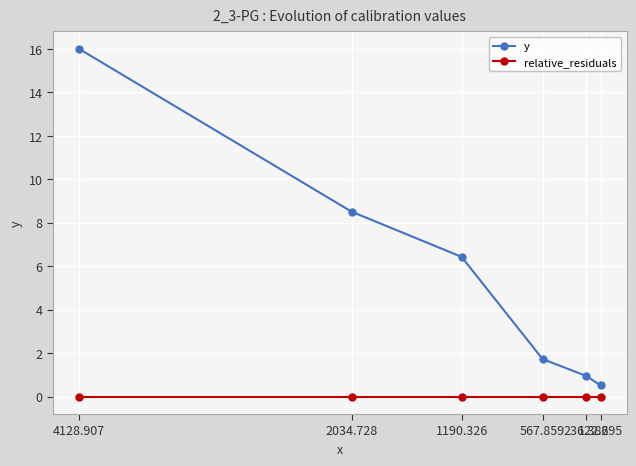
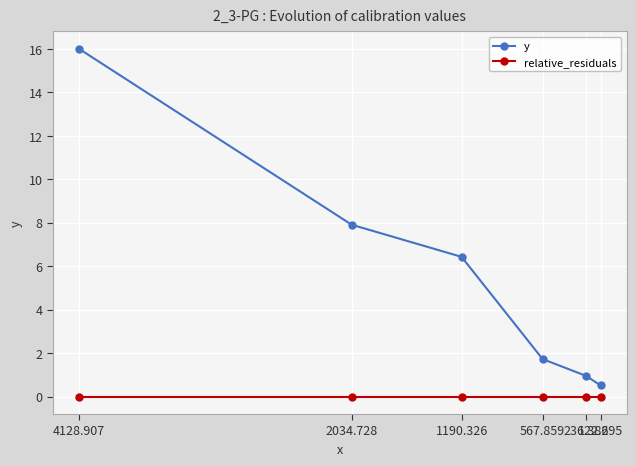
  {
    "y": {
      "4128.907": 16.0,
-     "2034.728": 8.5,
+     "2034.728": 7.9,
      "1190.326": 6.4,
      "567.859": 1.7
    },
    "relative_residuals": {
      "4128.907": 0.0,
      "2034.728": 0.0,
      "1190.326": 0.0,
      "567.859": 0.0
    }
  }
